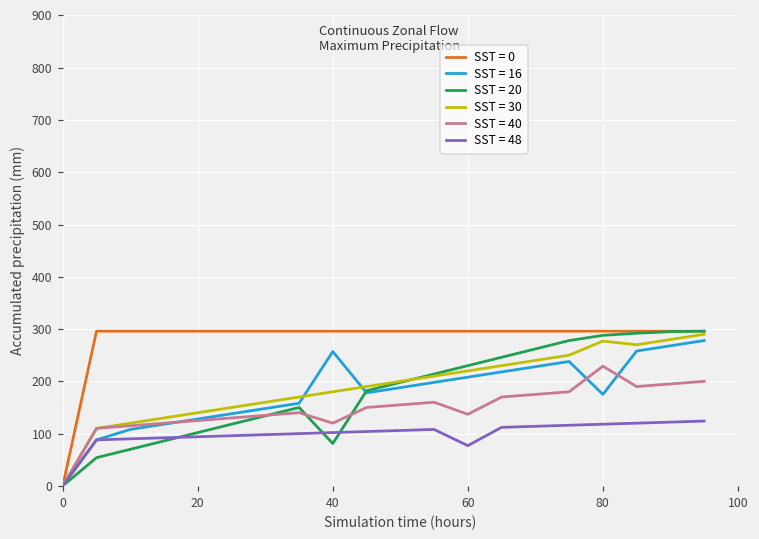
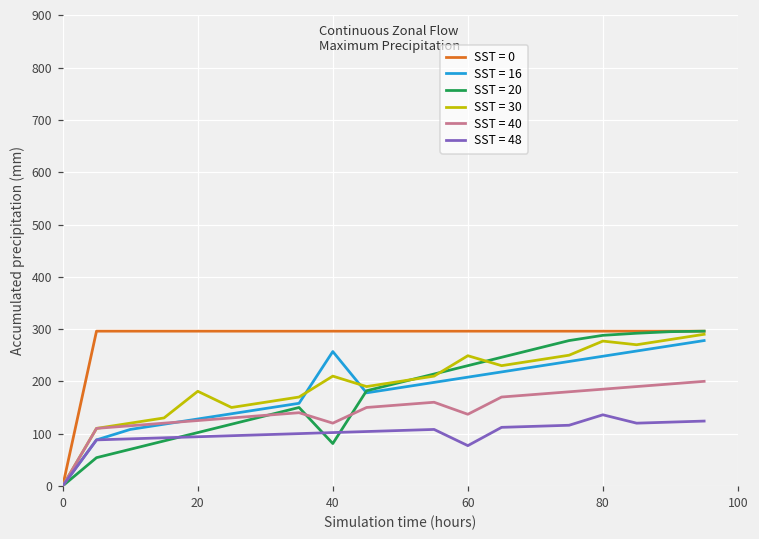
  {
    "SST = 0": {
      "20": 300,
      "40": 300,
      "60": 300,
      "80": 300
    },
    "SST = 16": {
      "40": 260,
      "60": 210,
-     "80": 180
+     "80": 250
    },
    "SST = 20": {
      "20": 100,
      "40": 80,
      "60": 230,
      "80": 290
    },
    "SST = 30": {
-     "20": 140,
-     "40": 180,
-     "60": 220,
+     "20": 180,
+     "40": 210,
+     "60": 250,
      "80": 280
    },
    "SST = 40": {
      "40": 120,
      "60": 140,
-     "80": 230
+     "80": 190
    },
    "SST = 48": {
      "20": 90,
      "40": 100,
      "60": 80,
-     "80": 120
+     "80": 140
    }
  }
